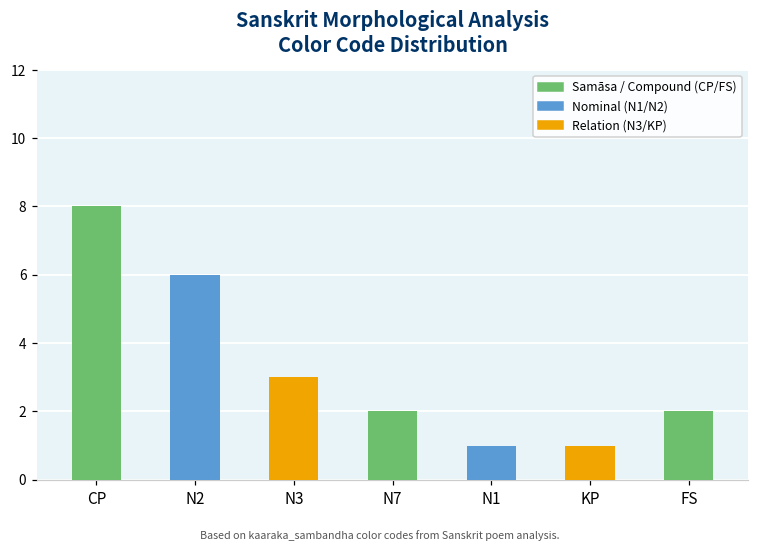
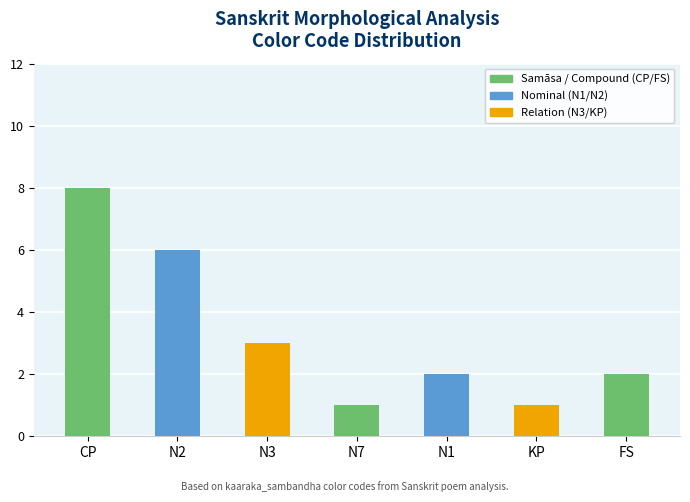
  {
    "CP": 8,
    "N2": 6,
    "N3": 3,
-   "N7": 2,
-   "N1": 1,
+   "N7": 1,
+   "N1": 2,
    "KP": 1,
    "FS": 2
  }
